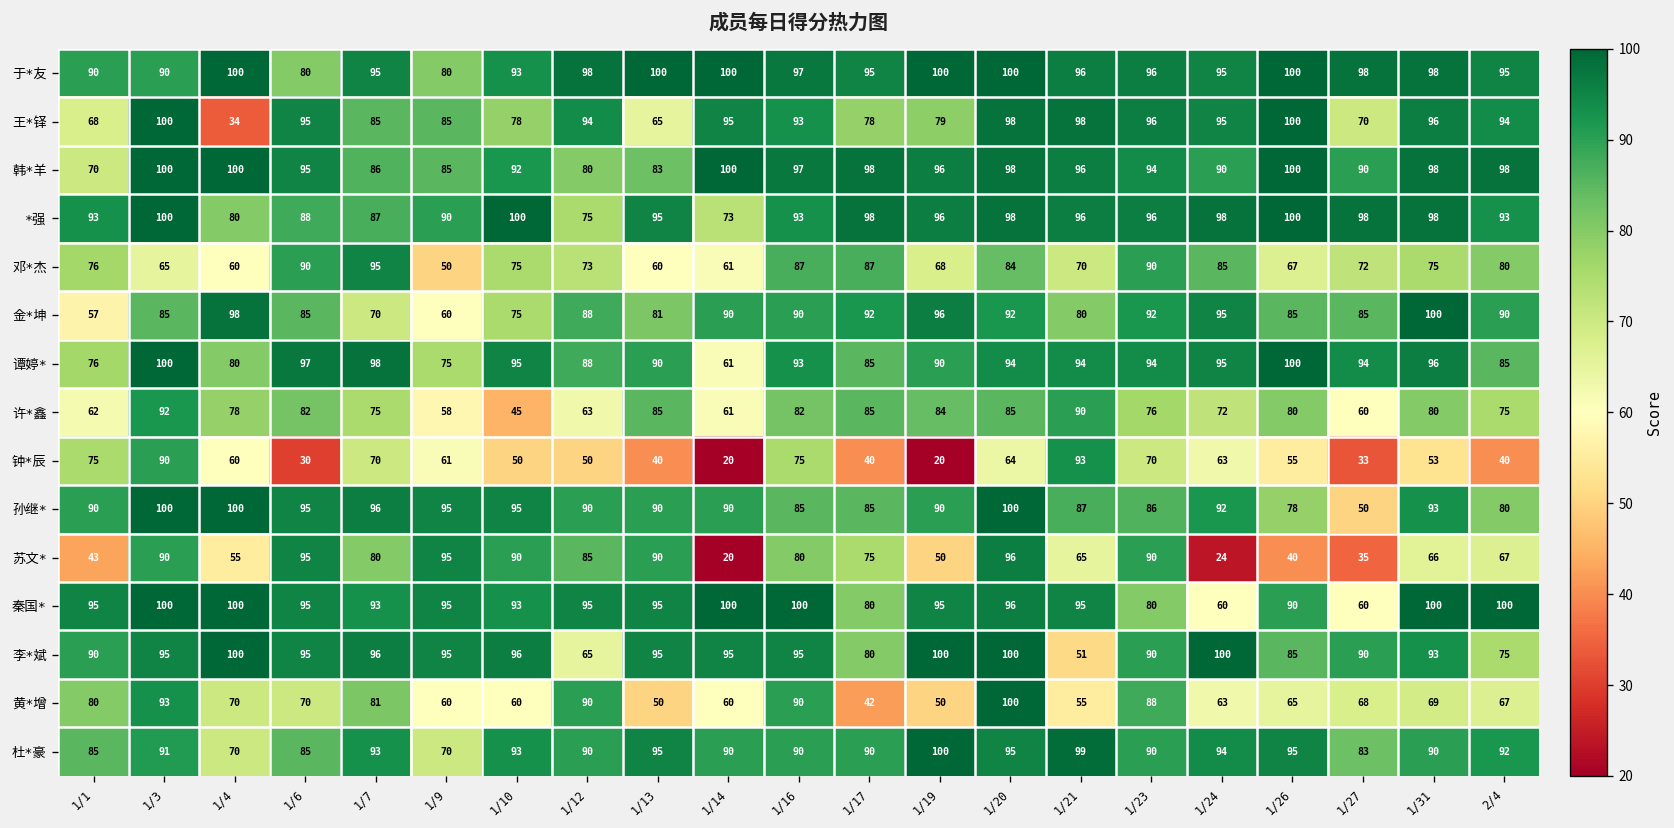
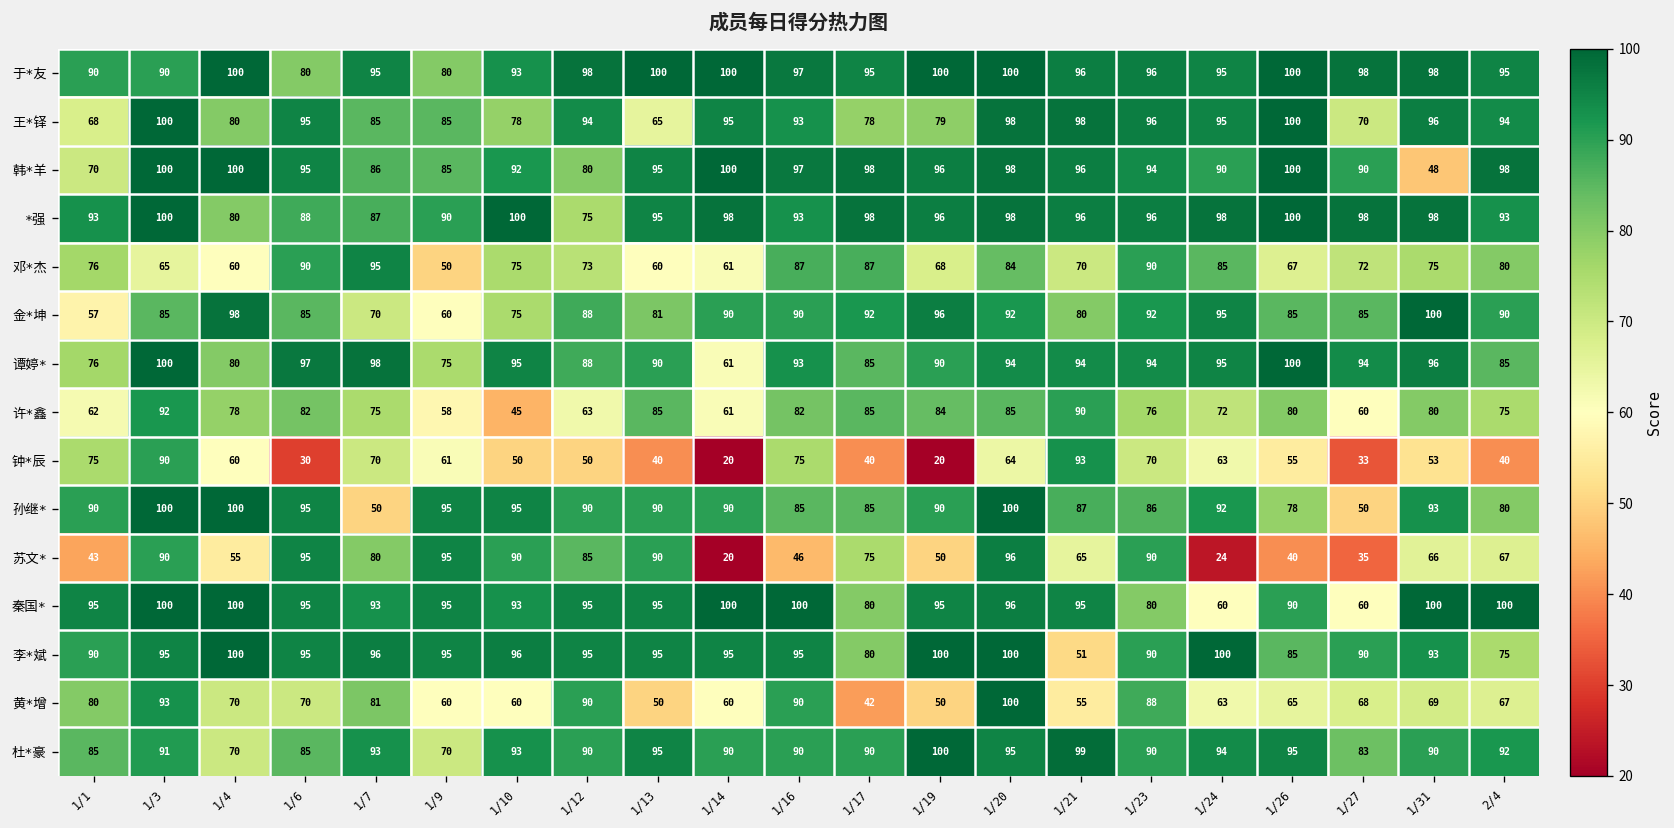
  {
    "王*铎": {
      "1/1": 68,
      "1/3": 100,
-     "1/4": 34,
+     "1/4": 80,
      "1/6": 95,
      "1/7": 85,
      "1/9": 85,
      "1/10": 78,
      "1/12": 94,
      "1/13": 65,
      "1/14": 95,
      "1/16": 93,
      "1/17": 78,
      "1/19": 79,
      "1/20": 98,
      "1/21": 98,
      "1/23": 96,
      "1/24": 95,
      "1/26": 100,
      "1/27": 70,
      "1/31": 96,
      "2/4": 94
    },
    "韩*羊": {
      "1/1": 70,
      "1/3": 100,
      "1/4": 100,
      "1/6": 95,
      "1/7": 86,
      "1/9": 85,
      "1/10": 92,
      "1/12": 80,
-     "1/13": 83,
+     "1/13": 95,
      "1/14": 100,
      "1/16": 97,
      "1/17": 98,
      "1/19": 96,
      "1/20": 98,
      "1/21": 96,
      "1/23": 94,
      "1/24": 90,
      "1/26": 100,
      "1/27": 90,
-     "1/31": 98,
+     "1/31": 48,
      "2/4": 98
    },
    "*强": {
      "1/1": 93,
      "1/3": 100,
      "1/4": 80,
      "1/6": 88,
      "1/7": 87,
      "1/9": 90,
      "1/10": 100,
      "1/12": 75,
      "1/13": 95,
-     "1/14": 73,
+     "1/14": 98,
      "1/16": 93,
      "1/17": 98,
      "1/19": 96,
      "1/20": 98,
      "1/21": 96,
      "1/23": 96,
      "1/24": 98,
      "1/26": 100,
      "1/27": 98,
      "1/31": 98,
      "2/4": 93
    },
    "孙继*": {
      "1/1": 90,
      "1/3": 100,
      "1/4": 100,
      "1/6": 95,
-     "1/7": 96,
+     "1/7": 50,
      "1/9": 95,
      "1/10": 95,
      "1/12": 90,
      "1/13": 90,
      "1/14": 90,
      "1/16": 85,
      "1/17": 85,
      "1/19": 90,
      "1/20": 100,
      "1/21": 87,
      "1/23": 86,
      "1/24": 92,
      "1/26": 78,
      "1/27": 50,
      "1/31": 93,
      "2/4": 80
    },
    "苏文*": {
      "1/1": 43,
      "1/3": 90,
      "1/4": 55,
      "1/6": 95,
      "1/7": 80,
      "1/9": 95,
      "1/10": 90,
      "1/12": 85,
      "1/13": 90,
      "1/14": 20,
-     "1/16": 80,
+     "1/16": 46,
      "1/17": 75,
      "1/19": 50,
      "1/20": 96,
      "1/21": 65,
      "1/23": 90,
      "1/24": 24,
      "1/26": 40,
      "1/27": 35,
      "1/31": 66,
      "2/4": 67
    },
    "李*斌": {
      "1/1": 90,
      "1/3": 95,
      "1/4": 100,
      "1/6": 95,
      "1/7": 96,
      "1/9": 95,
      "1/10": 96,
-     "1/12": 65,
+     "1/12": 95,
      "1/13": 95,
      "1/14": 95,
      "1/16": 95,
      "1/17": 80,
      "1/19": 100,
      "1/20": 100,
      "1/21": 51,
      "1/23": 90,
      "1/24": 100,
      "1/26": 85,
      "1/27": 90,
      "1/31": 93,
      "2/4": 75
    }
  }
